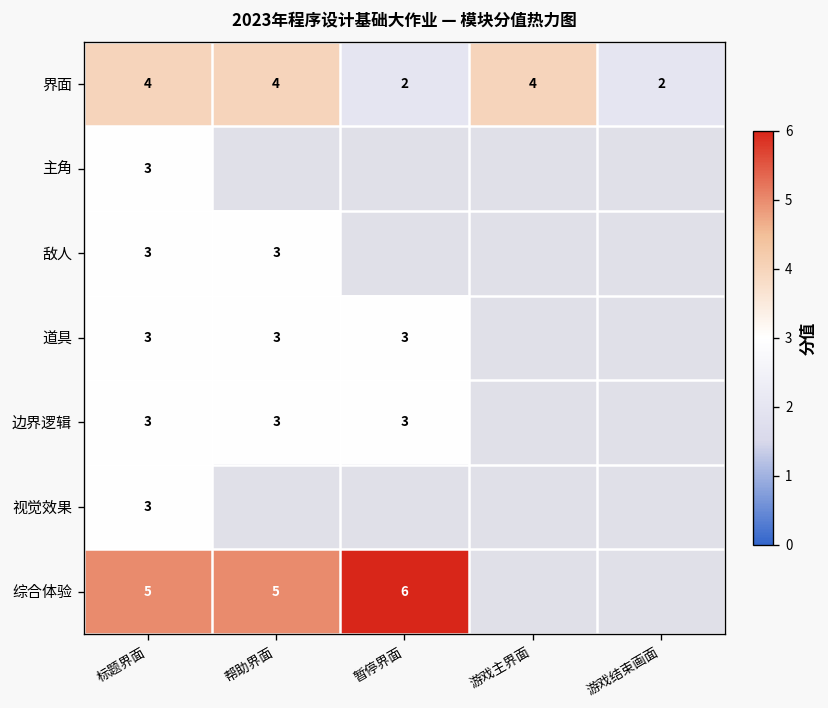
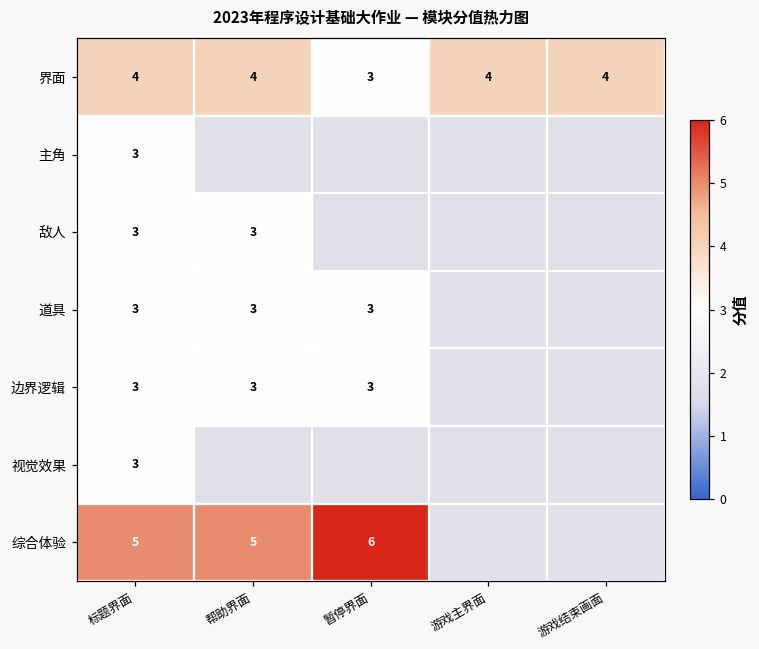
  {
    "界面": {
      "标题界面": 4,
      "帮助界面": 4,
-     "暂停界面": 2,
+     "暂停界面": 3,
      "游戏主界面": 4,
-     "游戏结束画面": 2
+     "游戏结束画面": 4
    },
    "主角": {
      "标题界面": 3
    },
    "敌人": {
      "标题界面": 3,
      "帮助界面": 3
    },
    "道具": {
      "标题界面": 3,
      "帮助界面": 3,
      "暂停界面": 3
    },
    "边界逻辑": {
      "标题界面": 3,
      "帮助界面": 3,
      "暂停界面": 3
    },
    "视觉效果": {
      "标题界面": 3
    },
    "综合体验": {
      "标题界面": 5,
      "帮助界面": 5,
      "暂停界面": 6
    }
  }
